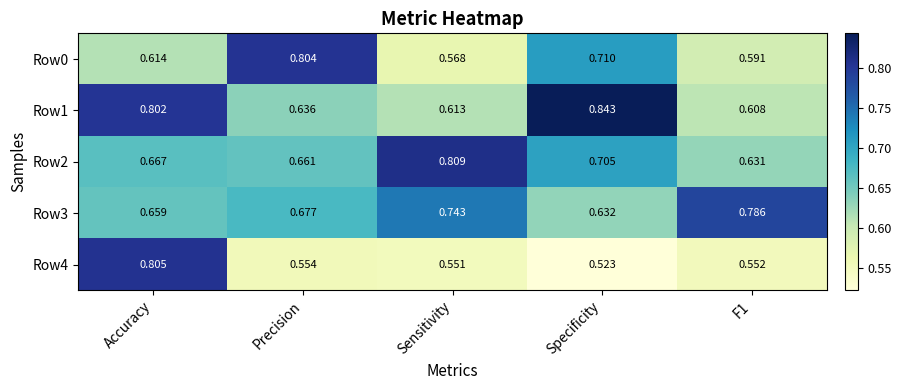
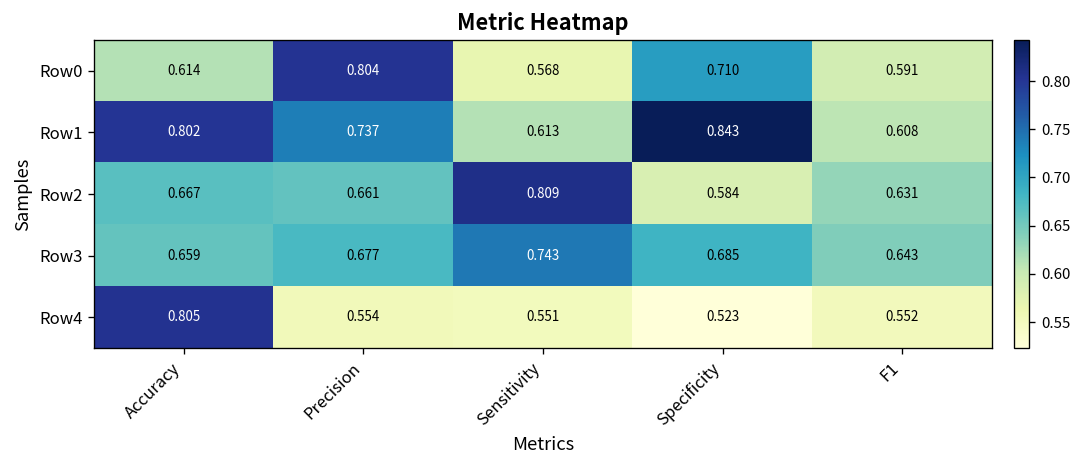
  {
    "Row0": {
      "Accuracy": 0.614,
      "Precision": 0.804,
      "Sensitivity": 0.568,
      "Specificity": 0.710,
      "F1": 0.591
    },
    "Row1": {
      "Accuracy": 0.802,
-     "Precision": 0.636,
+     "Precision": 0.737,
      "Sensitivity": 0.613,
      "Specificity": 0.843,
      "F1": 0.608
    },
    "Row2": {
      "Accuracy": 0.667,
      "Precision": 0.661,
      "Sensitivity": 0.809,
-     "Specificity": 0.705,
+     "Specificity": 0.584,
      "F1": 0.631
    },
    "Row3": {
      "Accuracy": 0.659,
      "Precision": 0.677,
      "Sensitivity": 0.743,
-     "Specificity": 0.632,
-     "F1": 0.786
+     "Specificity": 0.685,
+     "F1": 0.643
    },
    "Row4": {
      "Accuracy": 0.805,
      "Precision": 0.554,
      "Sensitivity": 0.551,
      "Specificity": 0.523,
      "F1": 0.552
    }
  }
